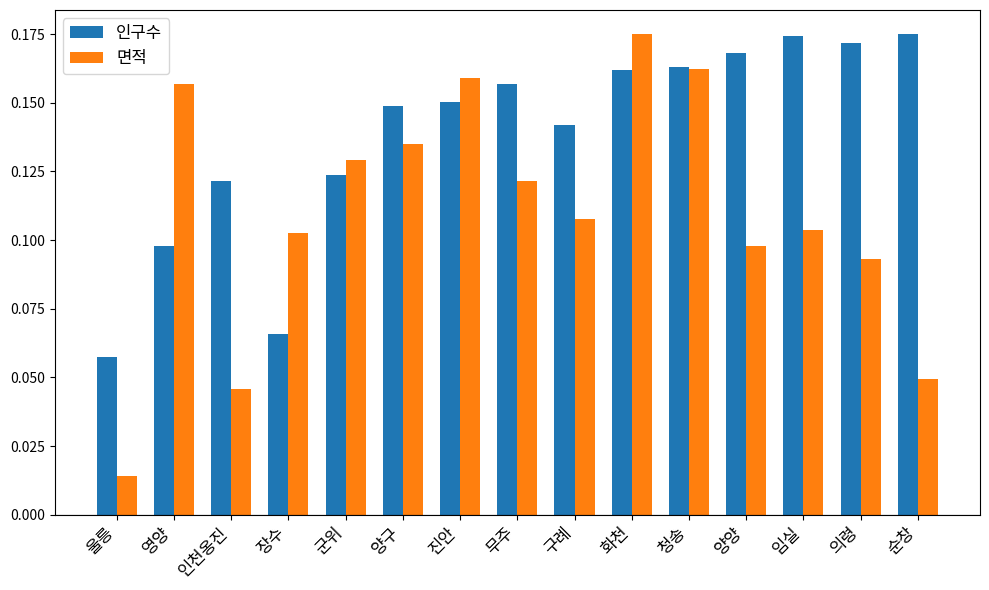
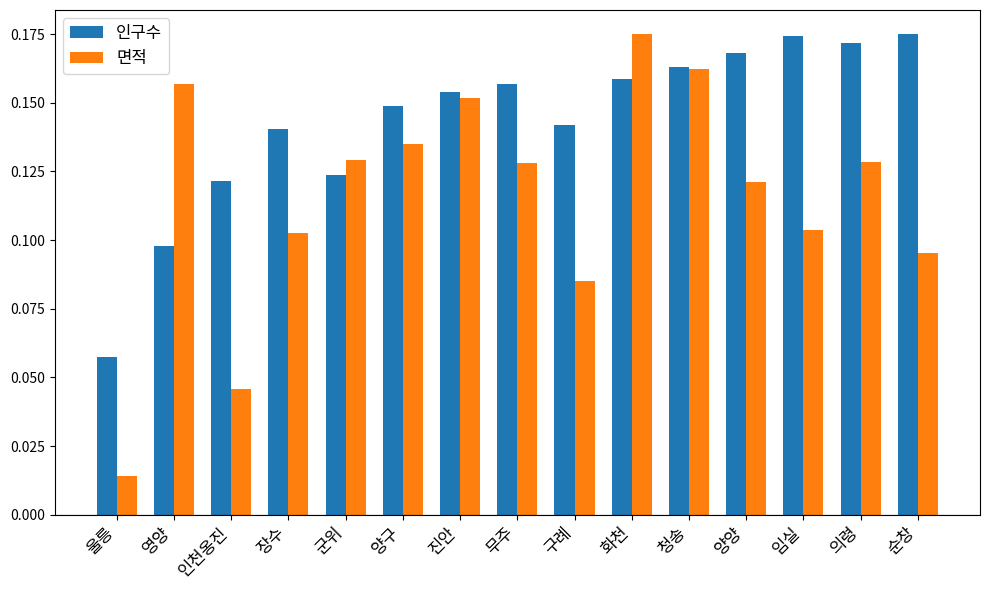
  {
    "인구수": {
      "울릉": 0.057,
      "영양": 0.098,
      "인천옹진": 0.122,
-     "장수": 0.066,
+     "장수": 0.140,
      "군위": 0.124,
      "양구": 0.149,
-     "진안": 0.150,
+     "진안": 0.154,
      "무주": 0.157,
      "구례": 0.142,
-     "화천": 0.162,
+     "화천": 0.159,
      "청송": 0.163,
      "양양": 0.168,
      "임실": 0.174,
      "의령": 0.172,
      "순창": 0.175
    },
    "면적": {
      "울릉": 0.014,
      "영양": 0.157,
      "인천옹진": 0.046,
      "장수": 0.103,
      "군위": 0.129,
      "양구": 0.135,
-     "진안": 0.159,
-     "무주": 0.122,
-     "구례": 0.108,
+     "진안": 0.152,
+     "무주": 0.128,
+     "구례": 0.085,
      "화천": 0.175,
      "청송": 0.162,
-     "양양": 0.098,
+     "양양": 0.121,
      "임실": 0.104,
-     "의령": 0.093,
-     "순창": 0.049
+     "의령": 0.128,
+     "순창": 0.095
    }
  }
